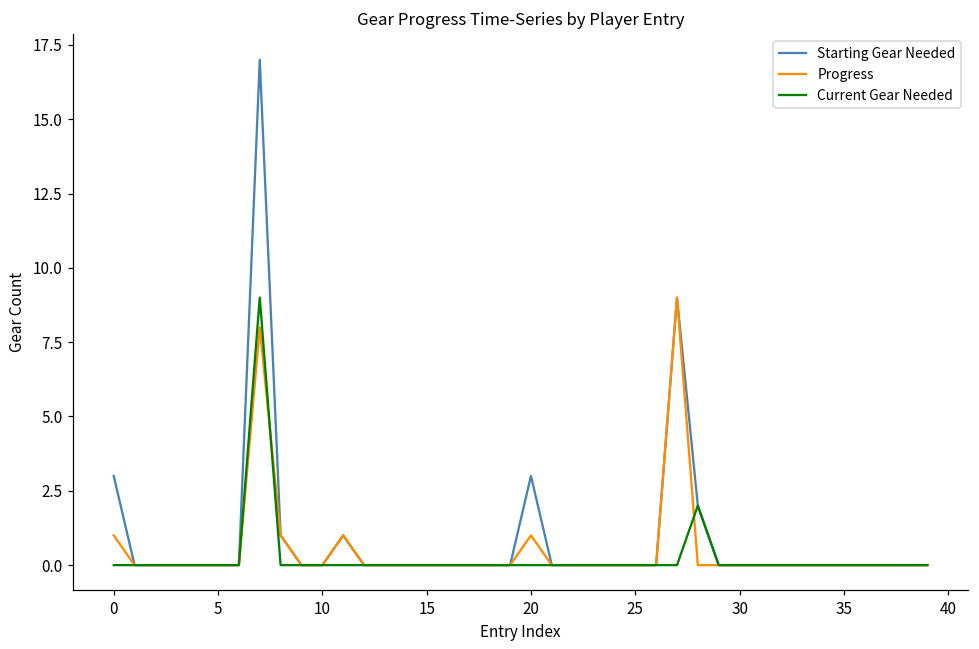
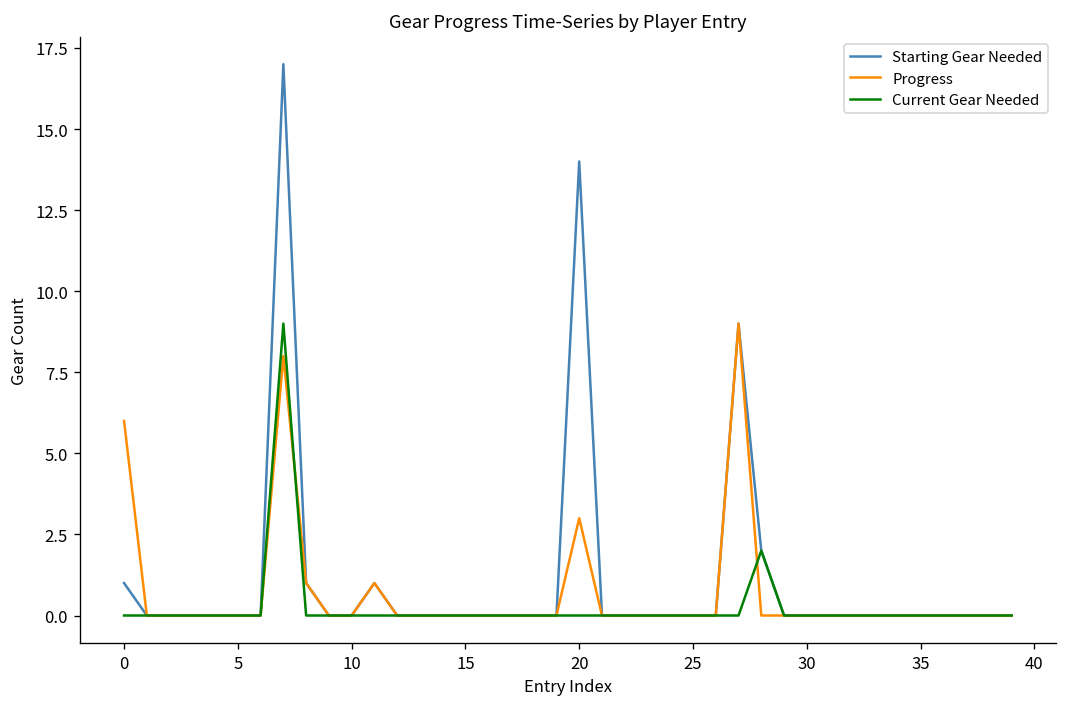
  {
    "Starting Gear Needed": {
-     "0": 3,
-     "20": 3
+     "0": 1,
+     "20": 14
    },
    "Progress": {
-     "0": 1,
-     "20": 1
+     "0": 6,
+     "20": 3
    },
    "Current Gear Needed": {
      "0": 0,
      "20": 0
    }
  }
